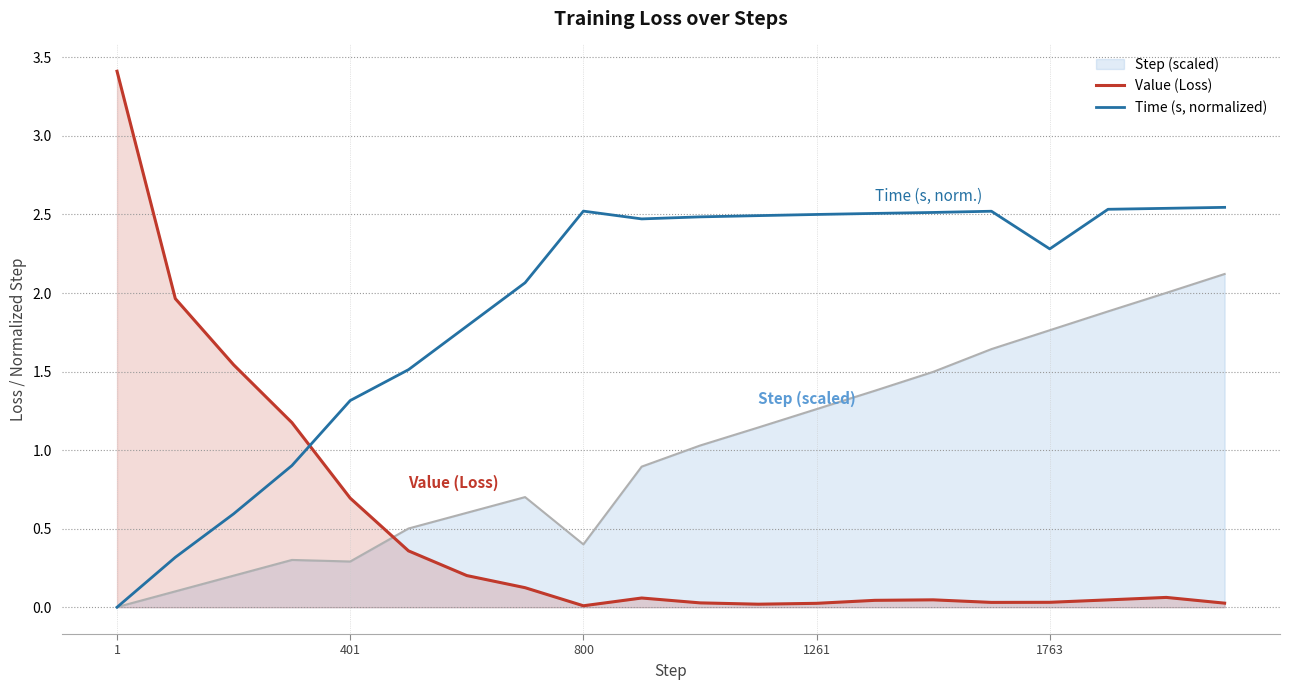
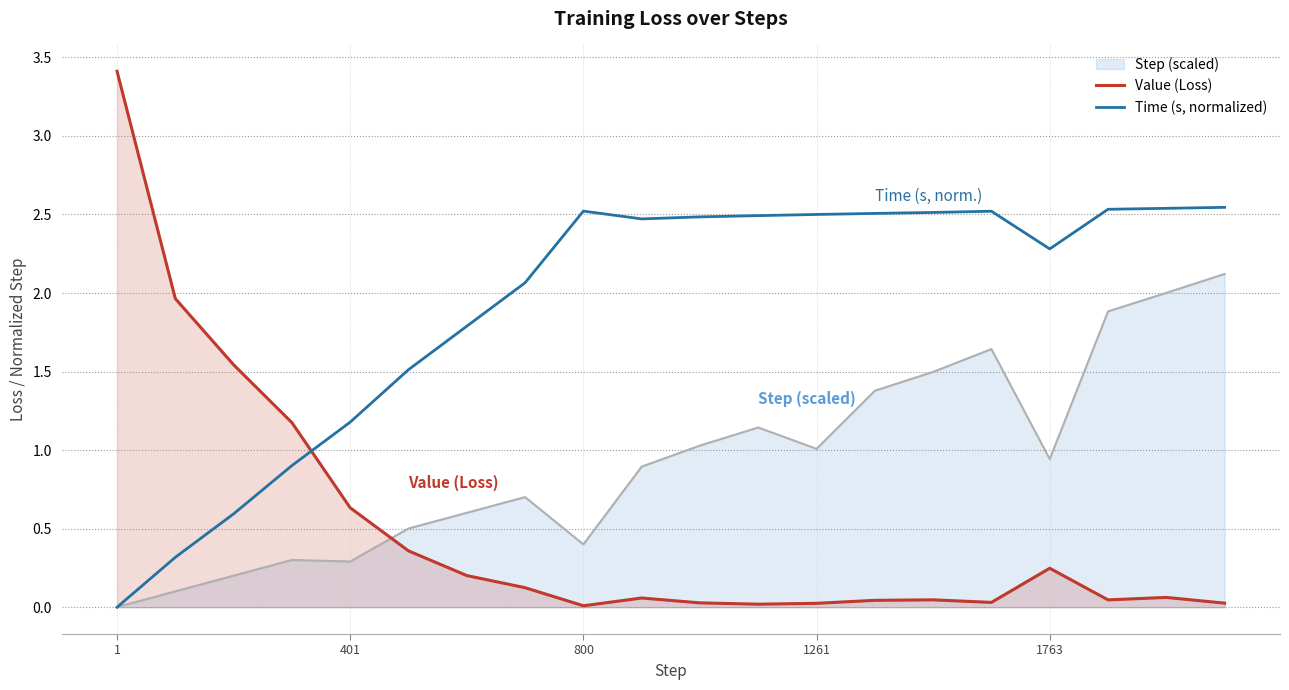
  {
    "Step (scaled)": {
      "401": 0.29,
      "800": 0.40,
-     "1261": 1.26,
-     "1763": 1.76
+     "1261": 1.01,
+     "1763": 0.94
    },
    "Value (Loss)": {
      "1": 3.41,
-     "401": 0.69,
+     "401": 0.63,
      "800": 0.01,
      "1261": 0.02,
-     "1763": 0.03
+     "1763": 0.25
    },
    "Time (s, normalized)": {
-     "401": 1.32,
+     "401": 1.18,
      "800": 2.52,
      "1261": 2.50,
      "1763": 2.28
    }
  }
